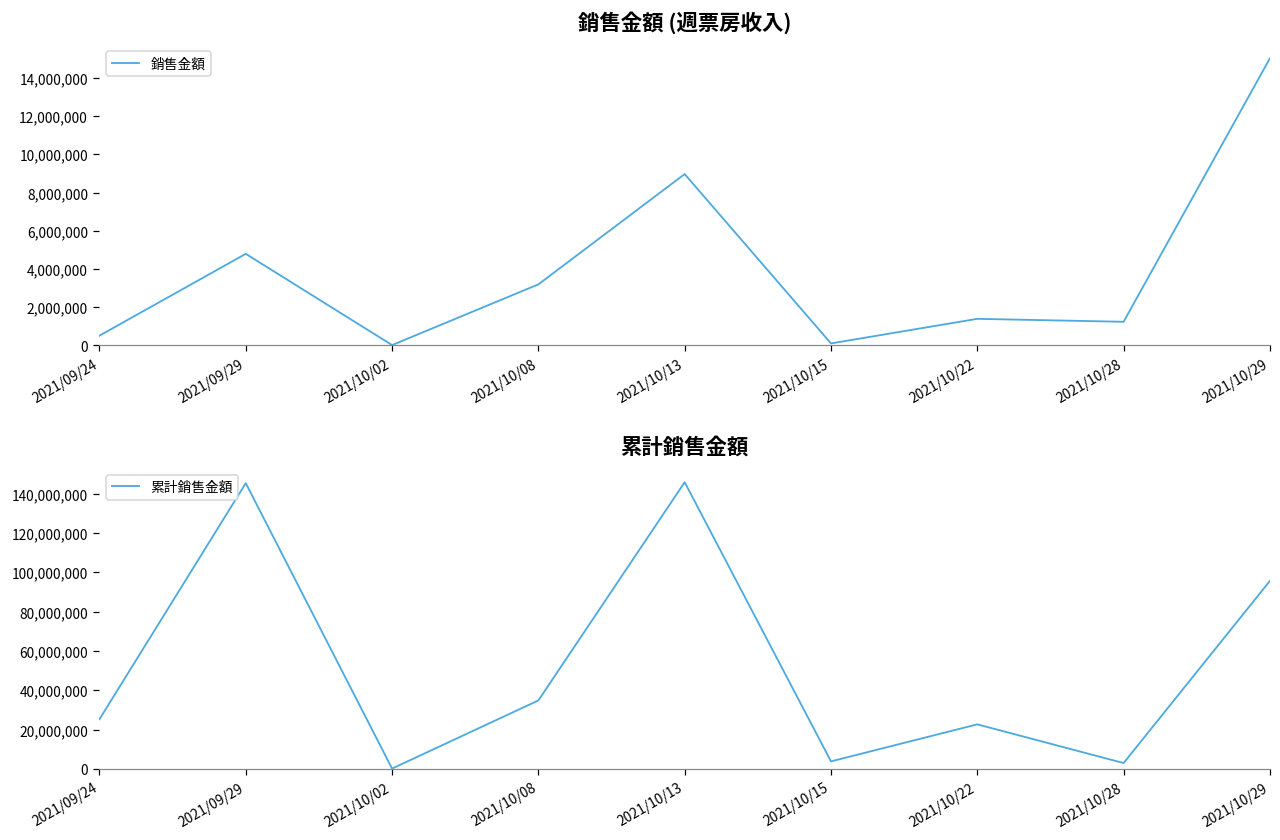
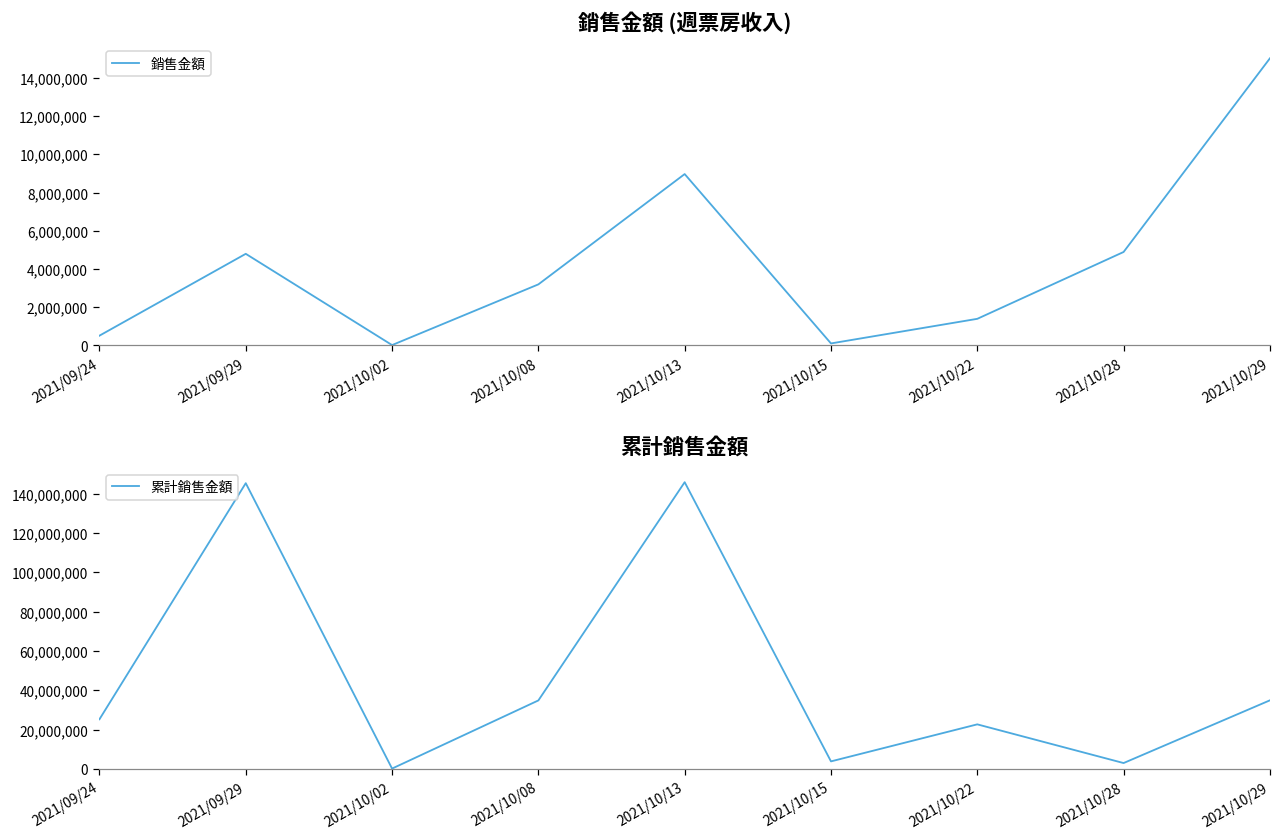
  {
    "銷售金額 (週票房收入)": {
      "2021/09/24": "500,000",
      "2021/09/29": "4,800,000",
      "2021/10/02": "0",
      "2021/10/08": "3,200,000",
      "2021/10/13": "9,000,000",
      "2021/10/15": "100,000",
      "2021/10/22": "1,400,000",
-     "2021/10/28": "1,200,000",
+     "2021/10/28": "4,900,000",
      "2021/10/29": "15,000,000"
    },
    "累計銷售金額": {
      "2021/09/24": "25,000,000",
      "2021/09/29": "145,000,000",
      "2021/10/02": "0",
      "2021/10/08": "35,000,000",
      "2021/10/13": "146,000,000",
      "2021/10/15": "4,000,000",
      "2021/10/22": "23,000,000",
      "2021/10/28": "3,000,000",
-     "2021/10/29": "96,000,000"
+     "2021/10/29": "35,000,000"
    }
  }
